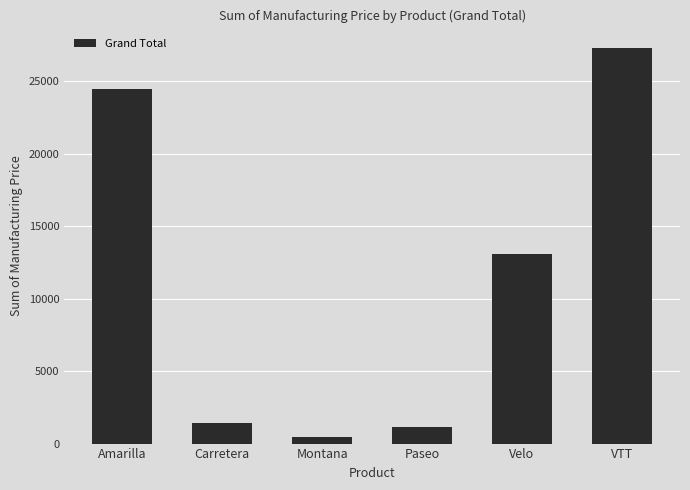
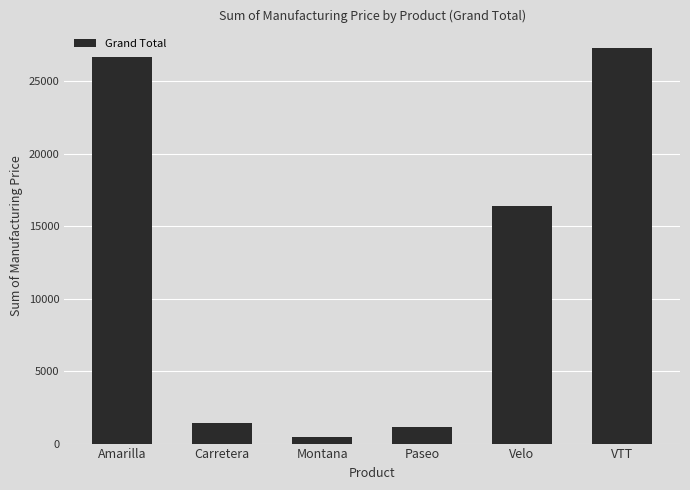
  {
-   "Amarilla": 24400,
+   "Amarilla": 26700,
    "Carretera": 1400,
    "Montana": 500,
    "Paseo": 1100,
-   "Velo": 13100,
+   "Velo": 16400,
    "VTT": 27300
  }
